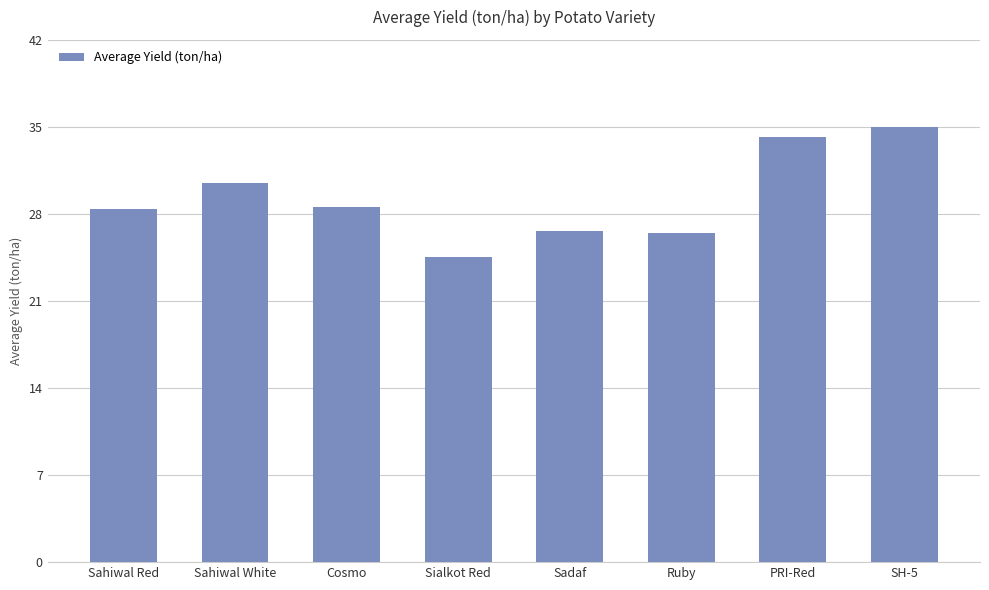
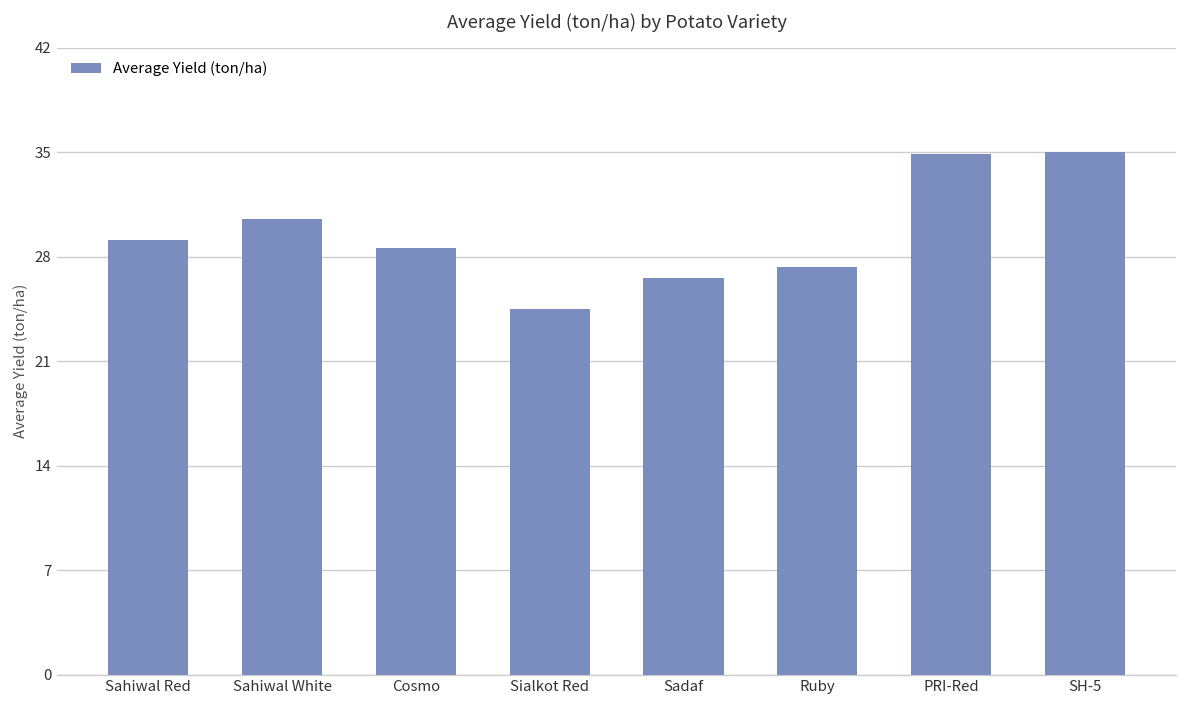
  {
-   "Sahiwal Red": 28.4,
+   "Sahiwal Red": 29.1,
    "Sahiwal White": 30.5,
    "Cosmo": 28.6,
    "Sialkot Red": 24.5,
    "Sadaf": 26.6,
-   "Ruby": 26.5,
-   "PRI-Red": 34.2,
+   "Ruby": 27.3,
+   "PRI-Red": 34.9,
    "SH-5": 35.0
  }
